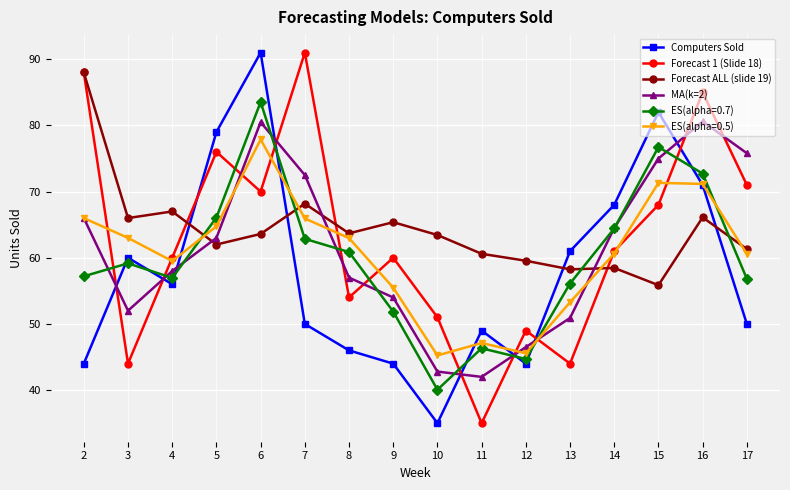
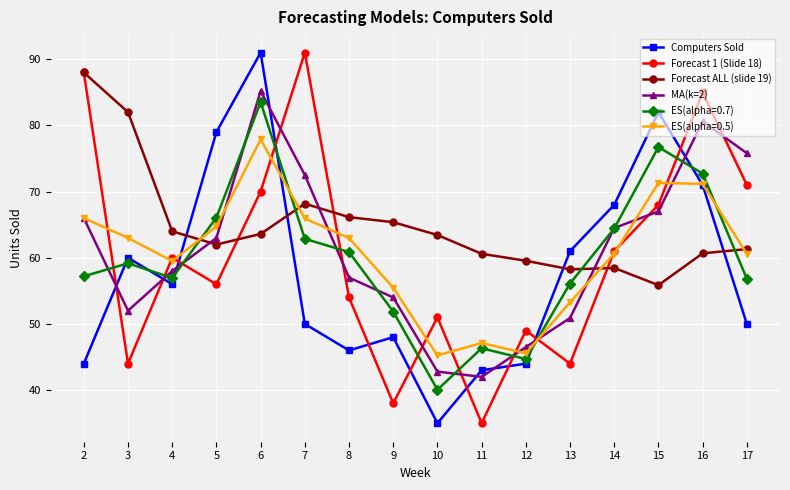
  {
    "Computers Sold": {
      "2": 44,
      "3": 60,
      "4": 56,
      "5": 79,
      "6": 91,
      "7": 50,
      "8": 46,
-     "9": 44,
+     "9": 48,
      "10": 35,
-     "11": 49,
+     "11": 43,
      "12": 44,
      "13": 61,
      "14": 68,
      "17": 50
    },
    "Forecast 1 (Slide 18)": {
      "3": 44,
      "4": 60,
-     "5": 76,
+     "5": 56,
      "6": 70,
      "7": 91,
      "8": 54,
-     "9": 60,
+     "9": 38,
      "10": 51,
      "11": 35,
      "12": 49,
      "13": 44,
      "15": 68,
      "17": 71
    },
    "Forecast ALL (slide 19)": {
-     "3": 66,
-     "4": 67,
+     "3": 82,
+     "4": 64,
      "5": 62,
      "6": 64,
      "7": 68,
-     "8": 64,
+     "8": 66,
      "9": 65,
      "10": 63,
      "11": 61,
      "12": 60,
      "13": 58,
      "14": 58,
      "15": 56,
-     "16": 66,
+     "16": 61,
      "17": 61
    },
    "MA(k=2)": {
      "3": 52,
      "4": 58,
      "5": 63,
-     "6": 81,
+     "6": 85,
      "7": 73,
      "8": 57,
      "9": 54,
      "10": 43,
      "11": 42,
      "12": 47,
      "13": 51,
-     "15": 75,
+     "15": 67,
      "17": 76
    },
    "ES(alpha=0.7)": {
      "2": 57,
      "3": 59,
      "4": 57,
      "5": 66,
      "6": 84,
      "7": 63,
      "8": 61,
      "9": 52,
      "10": 40,
      "11": 46,
      "12": 45,
      "13": 56,
      "15": 77,
      "16": 73,
      "17": 57
    },
    "ES(alpha=0.5)": {
      "3": 63,
      "4": 60,
      "5": 65,
      "6": 78,
      "7": 66,
      "8": 63,
      "9": 55,
      "10": 45,
      "11": 47,
      "12": 46,
      "13": 53,
      "15": 71,
      "17": 61
    }
  }
